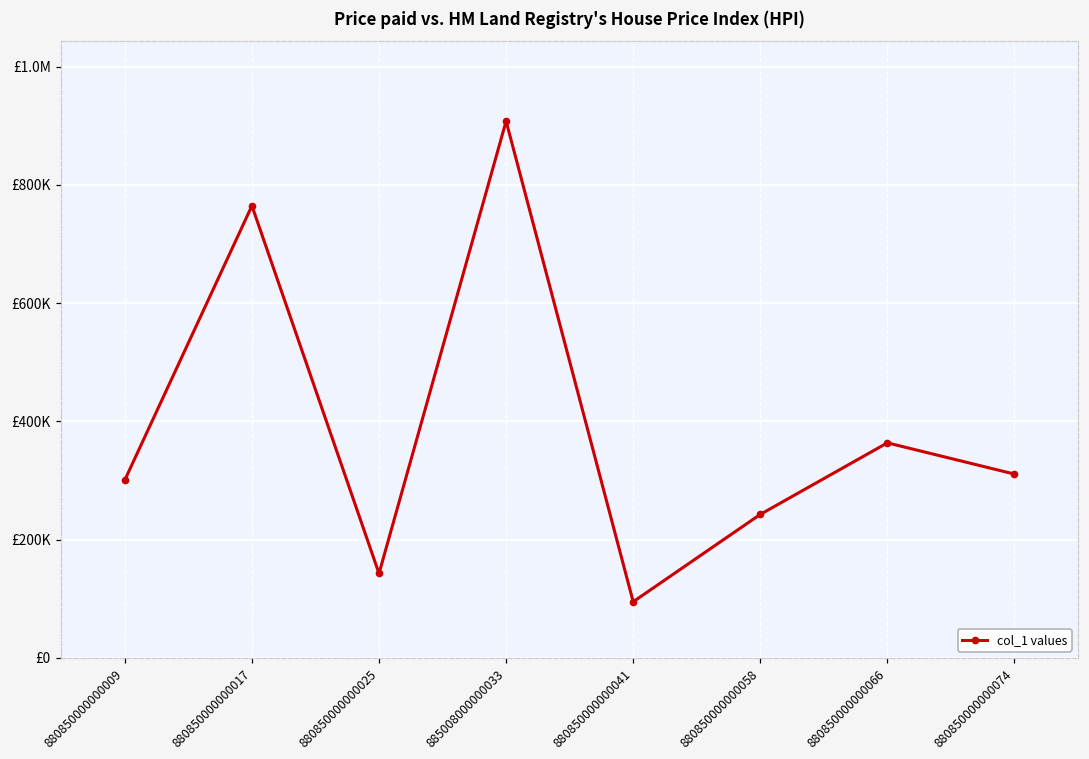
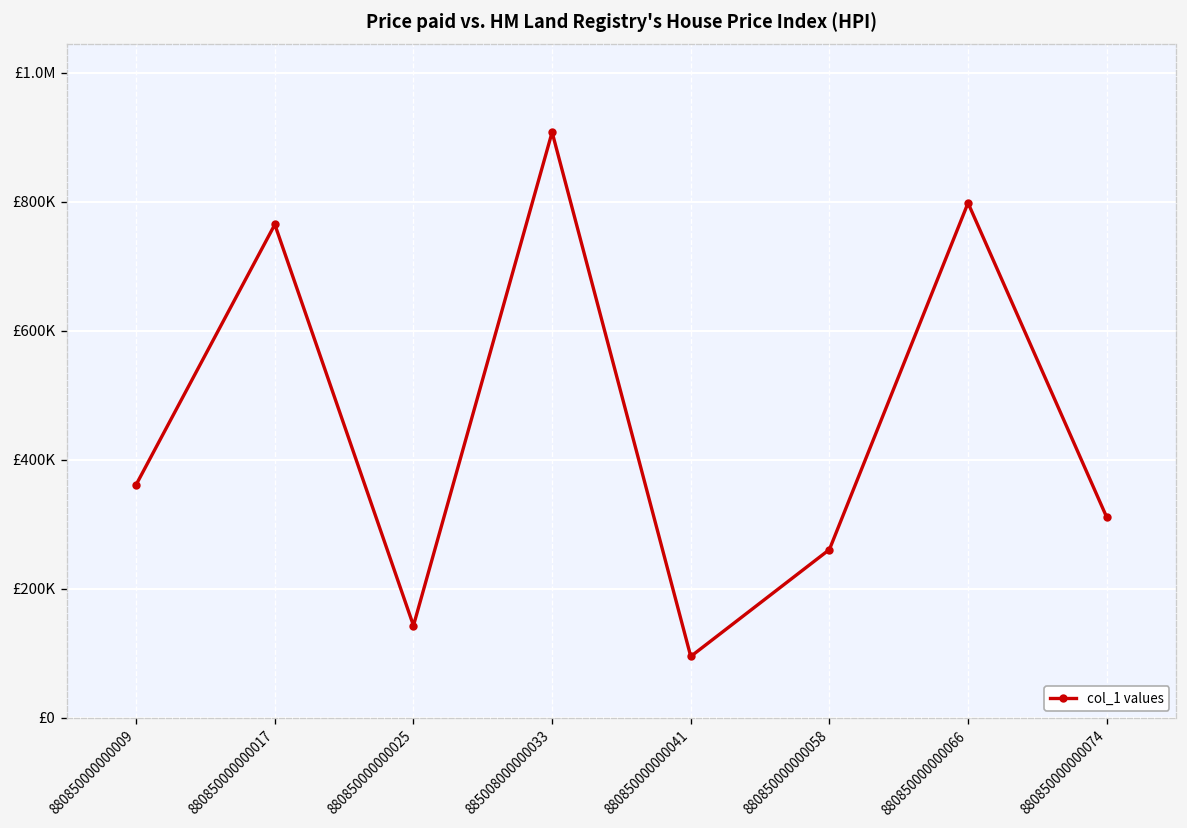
  {
-   "880850000000009": "£300000",
+   "880850000000009": "£360000",
    "880850000000017": "£760000",
    "880850000000025": "£140000",
    "885008000000033": "£910000",
    "880850000000041": "£90000",
-   "880850000000058": "£240000",
-   "880850000000066": "£360000",
+   "880850000000058": "£260000",
+   "880850000000066": "£800000",
    "880850000000074": "£310000"
  }
